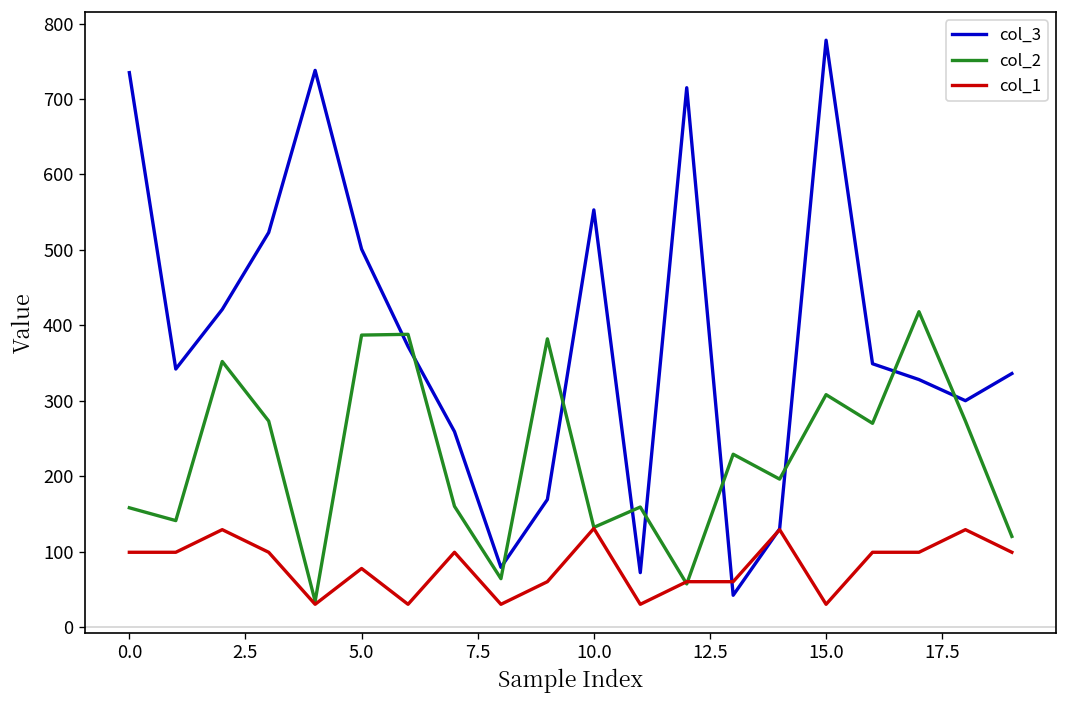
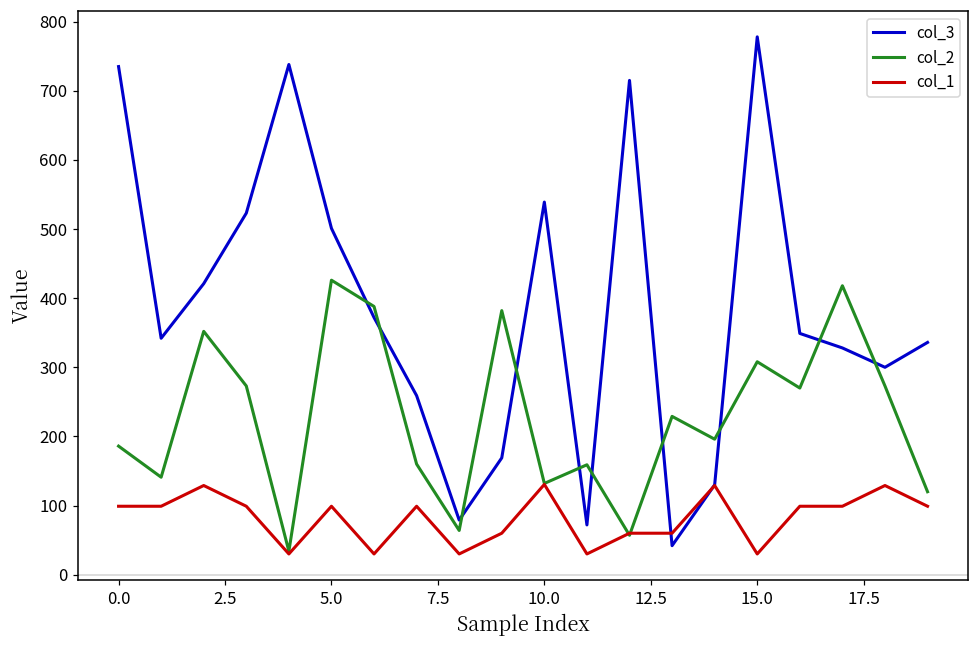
  {
    "col_3": {
      "0.0": 740,
      "5.0": 500,
-     "10.0": 550,
+     "10.0": 540,
      "15.0": 780
    },
    "col_2": {
-     "0.0": 160,
-     "5.0": 390,
+     "0.0": 190,
+     "5.0": 430,
      "15.0": 310
    },
    "col_1": {
      "0.0": 100,
-     "5.0": 80,
+     "5.0": 100,
      "15.0": 30
    }
  }
